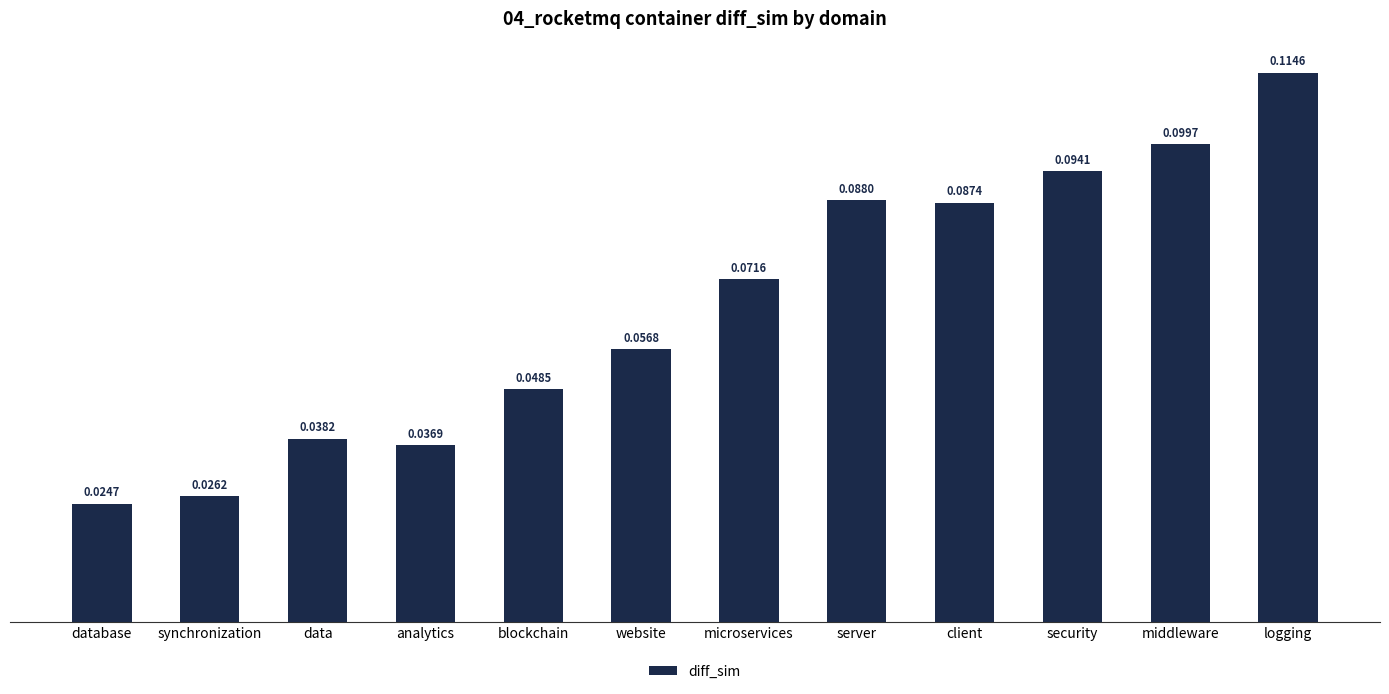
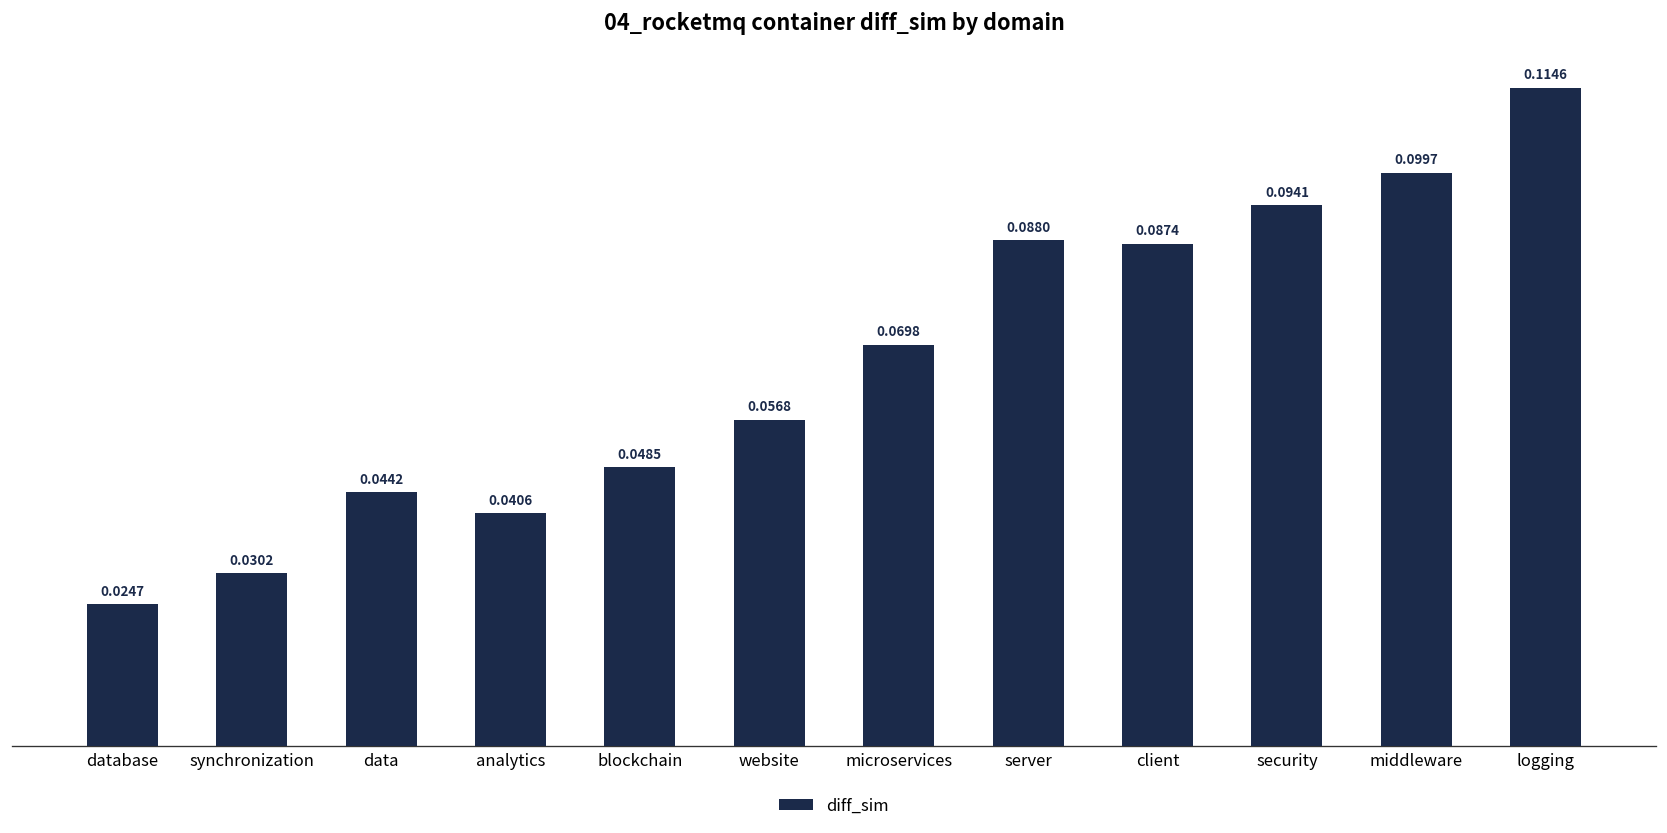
  {
    "database": 0.0247,
-   "synchronization": 0.0262,
-   "data": 0.0382,
-   "analytics": 0.0369,
+   "synchronization": 0.0302,
+   "data": 0.0442,
+   "analytics": 0.0406,
    "blockchain": 0.0485,
    "website": 0.0568,
-   "microservices": 0.0716,
+   "microservices": 0.0698,
    "server": 0.0880,
    "client": 0.0874,
    "security": 0.0941,
    "middleware": 0.0997,
    "logging": 0.1146
  }
